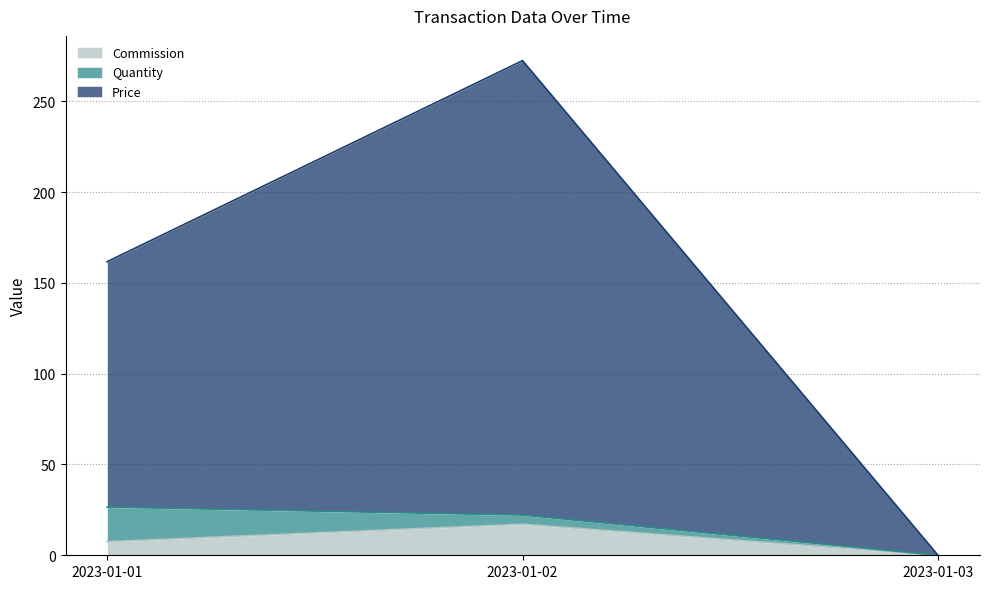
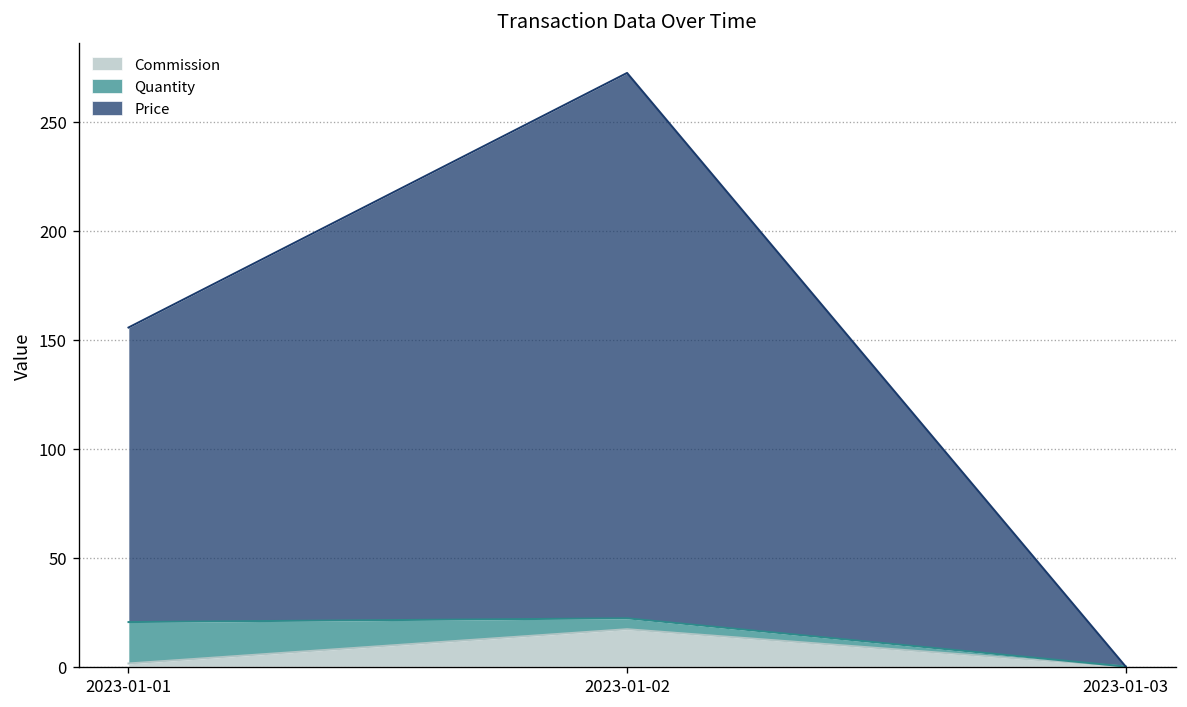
  {
    "Commission": {
-     "2023-01-01": 8,
+     "2023-01-01": 1,
      "2023-01-02": 17
    },
    "Quantity": {
      "2023-01-01": 19,
      "2023-01-02": 5
    },
    "Price": {
      "2023-01-01": 135,
      "2023-01-02": 250
    }
  }
